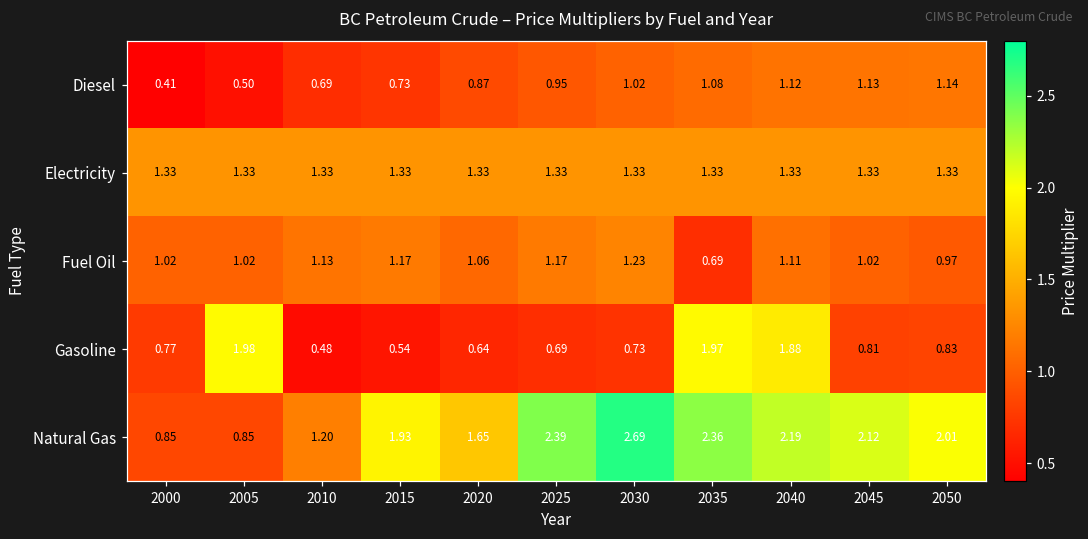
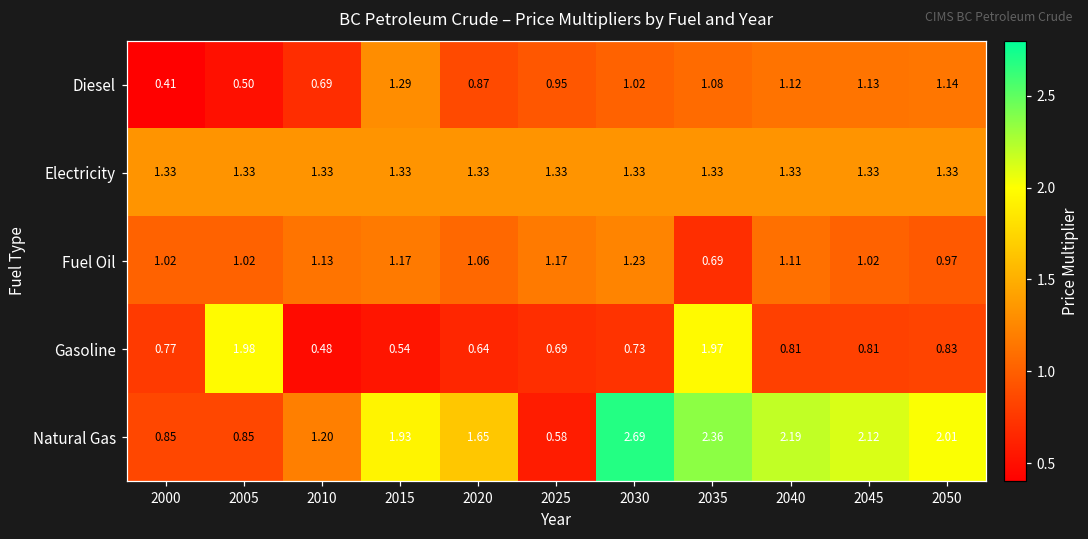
  {
    "Diesel": {
      "2000": 0.41,
      "2005": 0.50,
      "2010": 0.69,
-     "2015": 0.73,
+     "2015": 1.29,
      "2020": 0.87,
      "2025": 0.95,
      "2030": 1.02,
      "2035": 1.08,
      "2040": 1.12,
      "2045": 1.13,
      "2050": 1.14
    },
    "Electricity": {
      "2000": 1.33,
      "2005": 1.33,
      "2010": 1.33,
      "2015": 1.33,
      "2020": 1.33,
      "2025": 1.33,
      "2030": 1.33,
      "2035": 1.33,
      "2040": 1.33,
      "2045": 1.33,
      "2050": 1.33
    },
    "Fuel Oil": {
      "2000": 1.02,
      "2005": 1.02,
      "2010": 1.13,
      "2015": 1.17,
      "2020": 1.06,
      "2025": 1.17,
      "2030": 1.23,
      "2035": 0.69,
      "2040": 1.11,
      "2045": 1.02,
      "2050": 0.97
    },
    "Gasoline": {
      "2000": 0.77,
      "2005": 1.98,
      "2010": 0.48,
      "2015": 0.54,
      "2020": 0.64,
      "2025": 0.69,
      "2030": 0.73,
      "2035": 1.97,
-     "2040": 1.88,
+     "2040": 0.81,
      "2045": 0.81,
      "2050": 0.83
    },
    "Natural Gas": {
      "2000": 0.85,
      "2005": 0.85,
      "2010": 1.20,
      "2015": 1.93,
      "2020": 1.65,
-     "2025": 2.39,
+     "2025": 0.58,
      "2030": 2.69,
      "2035": 2.36,
      "2040": 2.19,
      "2045": 2.12,
      "2050": 2.01
    }
  }
